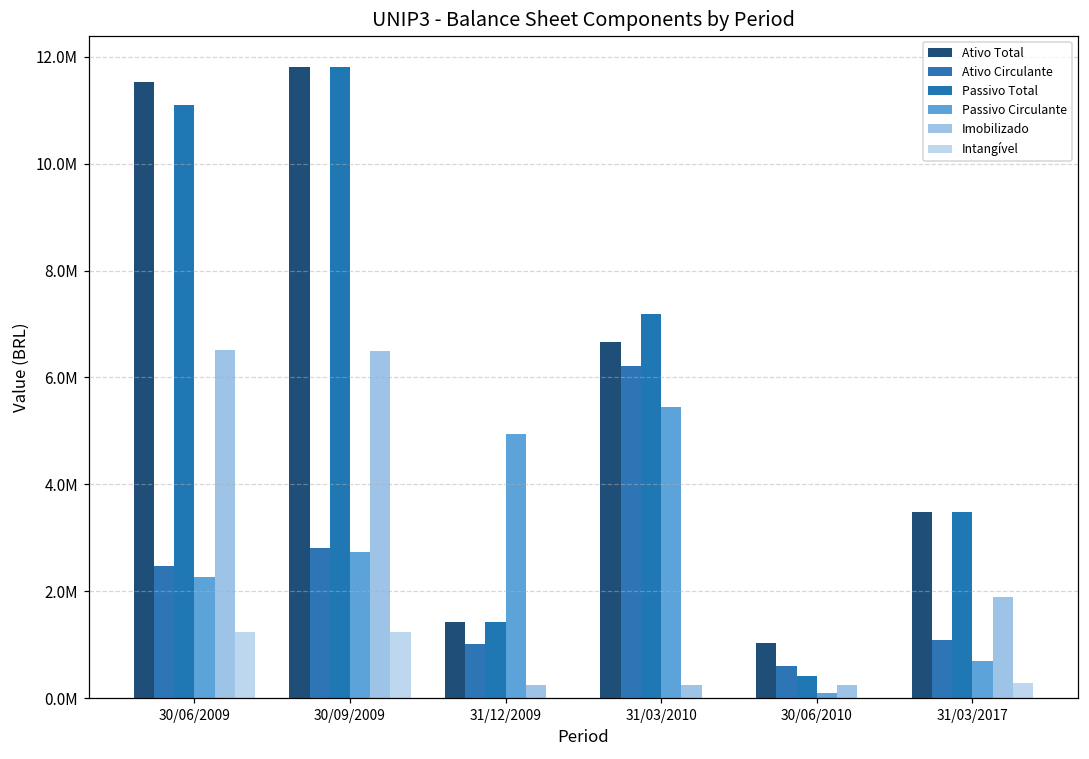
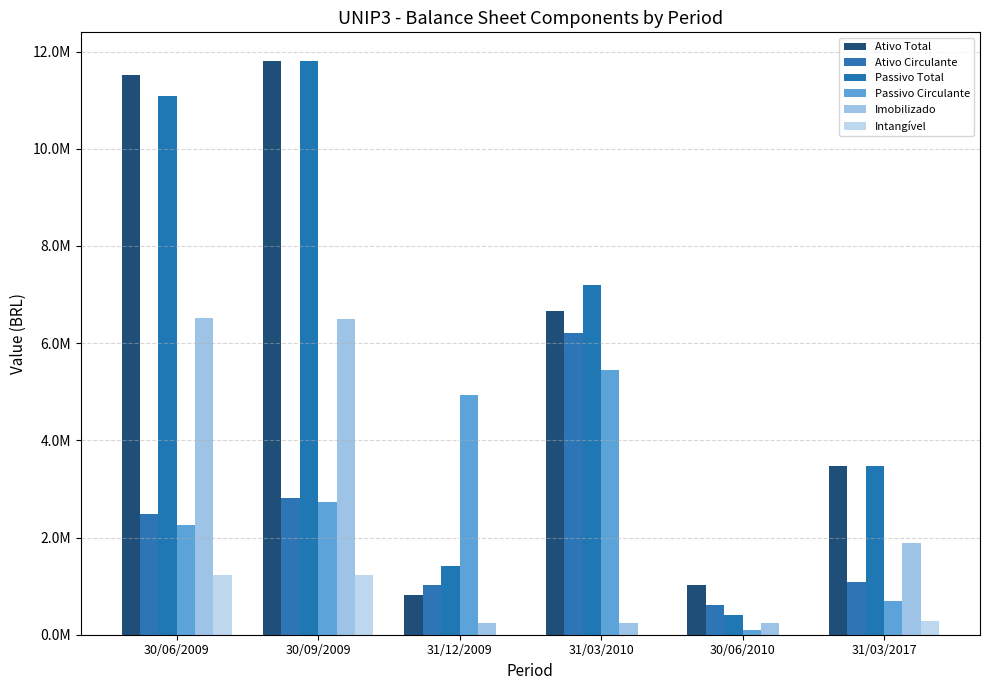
  {
    "Ativo Total": {
      "30/06/2009": 11500000,
      "30/09/2009": 11800000,
-     "31/12/2009": 1400000,
+     "31/12/2009": 800000,
      "31/03/2010": 6700000,
      "30/06/2010": 1000000,
      "31/03/2017": 3500000
    },
    "Passivo Circulante": {
      "30/06/2009": 2300000,
      "30/09/2009": 2700000,
      "31/12/2009": 4900000,
      "31/03/2010": 5400000,
      "30/06/2010": 100000,
      "31/03/2017": 700000
    }
  }
